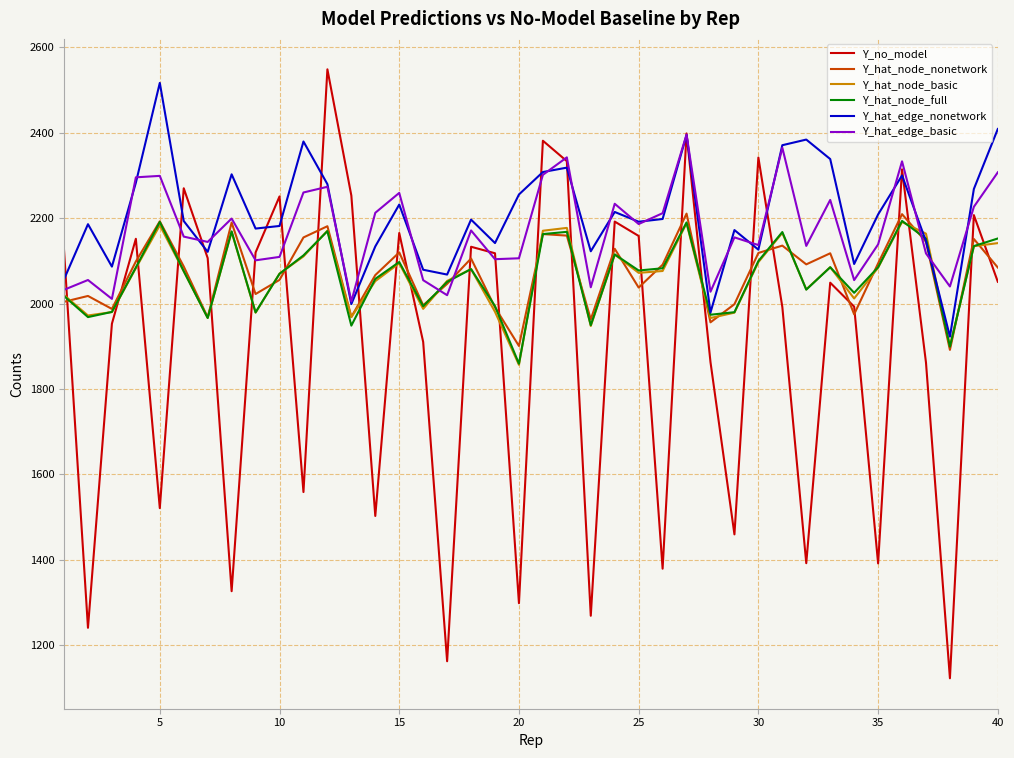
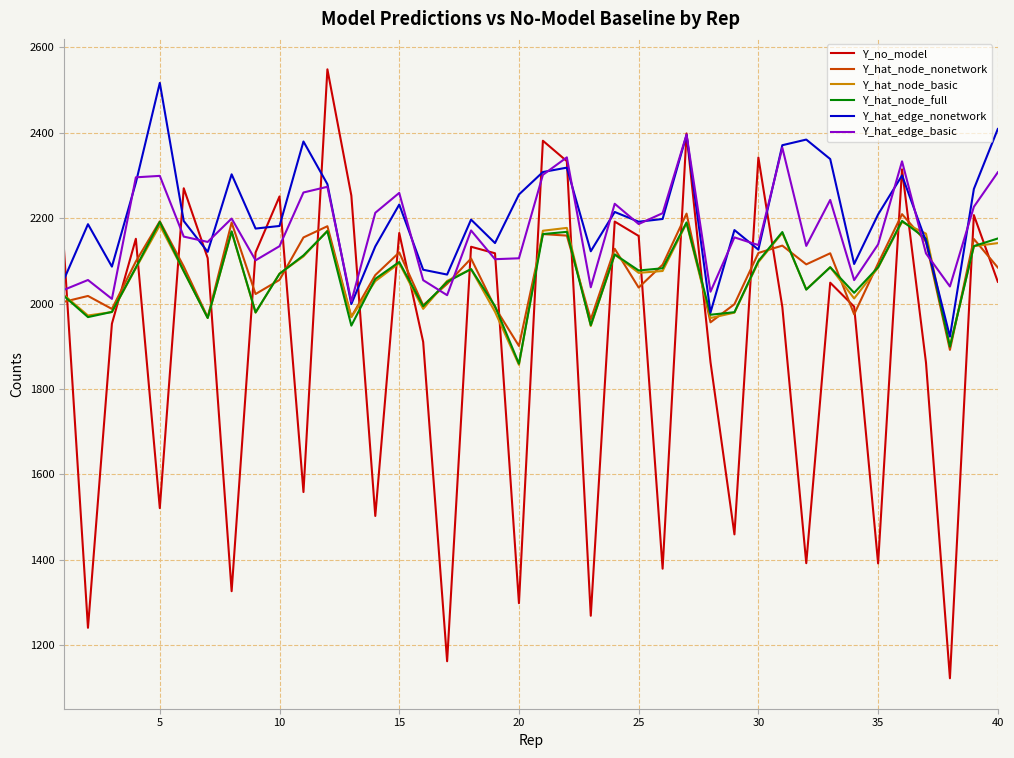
  {
    "Y_no_model": {
      "5": 1520,
      "10": 2250,
      "15": 2170,
      "20": 1300,
      "25": 2160,
      "30": 2340,
      "35": 1390,
      "40": 2050
    },
    "Y_hat_node_nonetwork": {
      "10": 2060,
      "15": 2120,
      "20": 1900,
      "25": 2040,
      "30": 2120,
      "35": 2090,
      "40": 2080
    },
    "Y_hat_node_basic": {
      "5": 2180,
      "40": 2140
    },
    "Y_hat_node_full": {
      "40": 2150
    },
    "Y_hat_edge_nonetwork": {
      "5": 2520,
      "10": 2180,
      "15": 2230,
      "20": 2260,
      "30": 2130,
      "35": 2210,
      "40": 2410
    },
    "Y_hat_edge_basic": {
      "5": 2300,
-     "10": 2110,
+     "10": 2130,
      "15": 2260,
      "20": 2110,
      "30": 2140,
      "35": 2140,
      "40": 2310
    }
  }
